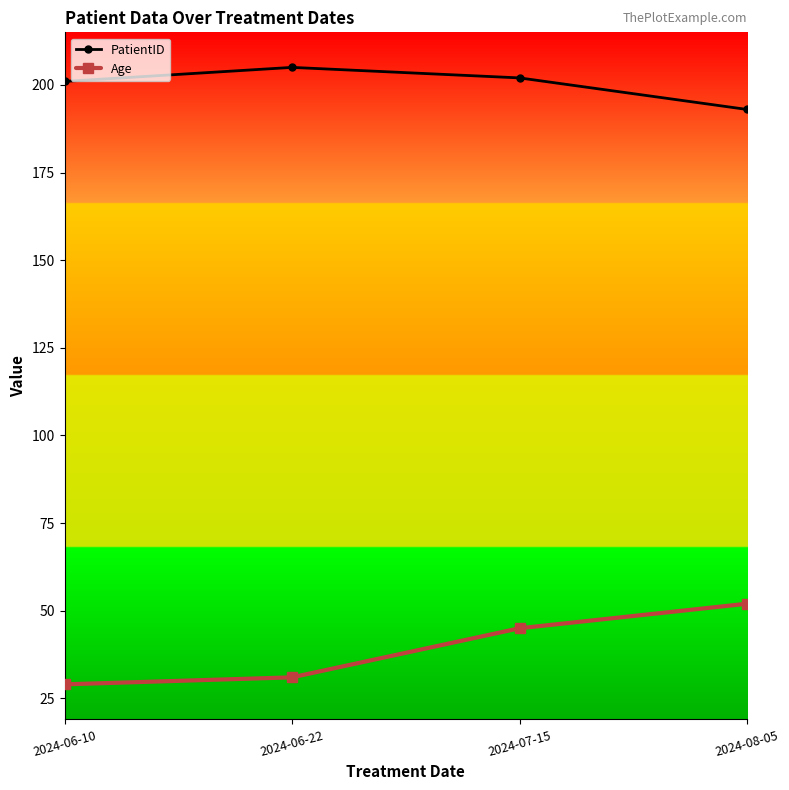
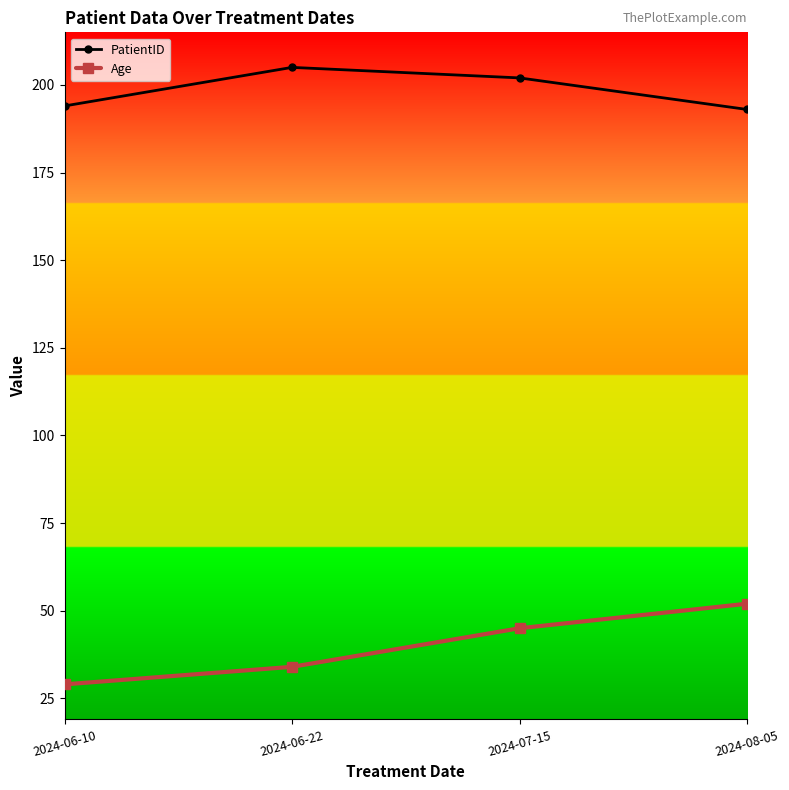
  {
    "PatientID": {
-     "2024-06-10": 201,
+     "2024-06-10": 194,
      "2024-06-22": 205,
      "2024-07-15": 202,
      "2024-08-05": 193
    },
    "Age": {
      "2024-06-10": 29,
-     "2024-06-22": 31,
+     "2024-06-22": 34,
      "2024-07-15": 45,
      "2024-08-05": 52
    }
  }
